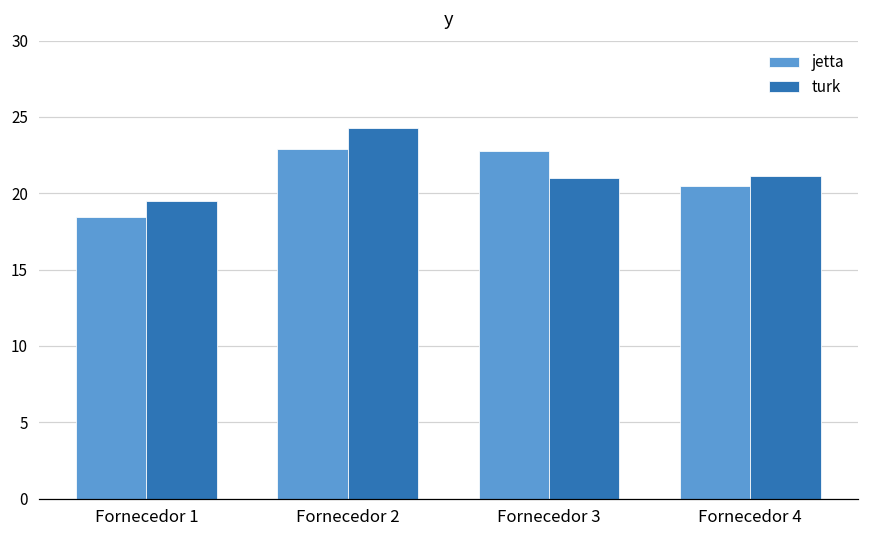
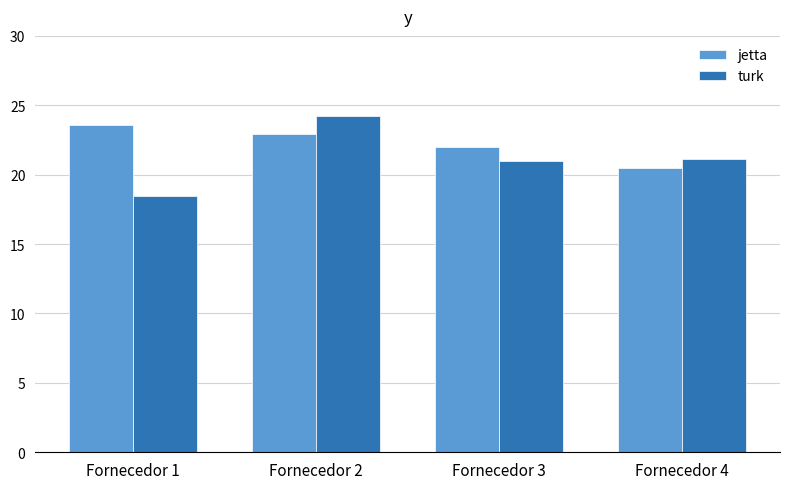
  {
    "jetta": {
-     "Fornecedor 1": 18.4,
+     "Fornecedor 1": 23.6,
      "Fornecedor 2": 22.9,
-     "Fornecedor 3": 22.8,
+     "Fornecedor 3": 22.0,
      "Fornecedor 4": 20.5
    },
    "turk": {
-     "Fornecedor 1": 19.5,
+     "Fornecedor 1": 18.4,
      "Fornecedor 2": 24.3,
      "Fornecedor 3": 21.0,
      "Fornecedor 4": 21.2
    }
  }
